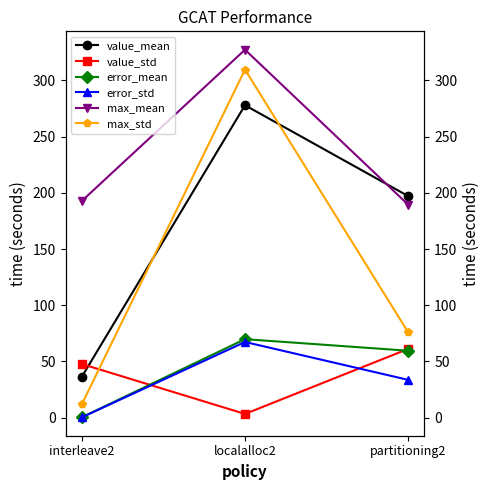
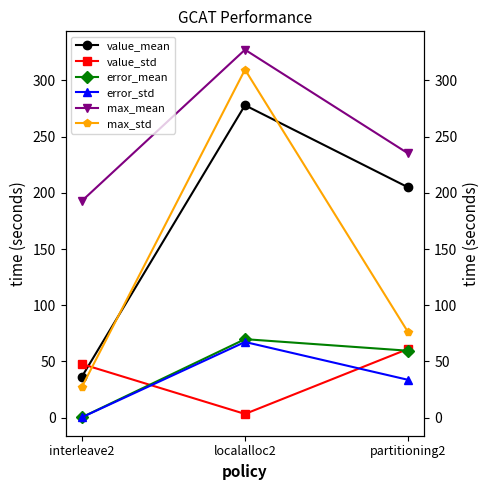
  {
    "value_mean": {
      "interleave2": 36,
      "localalloc2": 278,
-     "partitioning2": 197
+     "partitioning2": 205
    },
    "value_std": {
      "interleave2": 48,
      "localalloc2": 3
    },
    "error_mean": {
      "localalloc2": 70
    },
    "error_std": {
      "localalloc2": 67,
      "partitioning2": 34
    },
    "max_mean": {
      "interleave2": 193,
      "localalloc2": 327,
-     "partitioning2": 189
+     "partitioning2": 235
    },
    "max_std": {
-     "interleave2": 12,
+     "interleave2": 27,
      "localalloc2": 310,
      "partitioning2": 76
    }
  }
